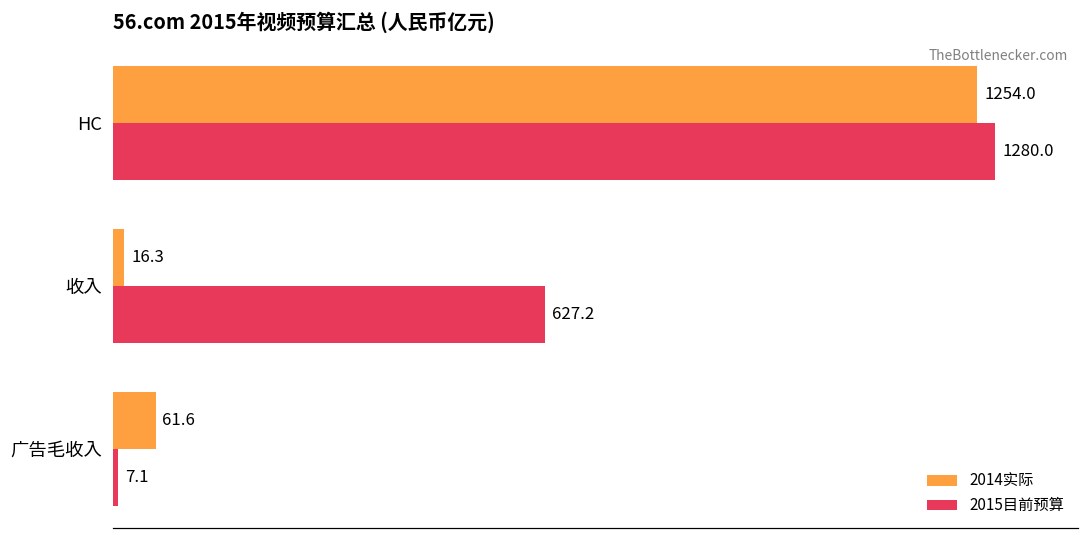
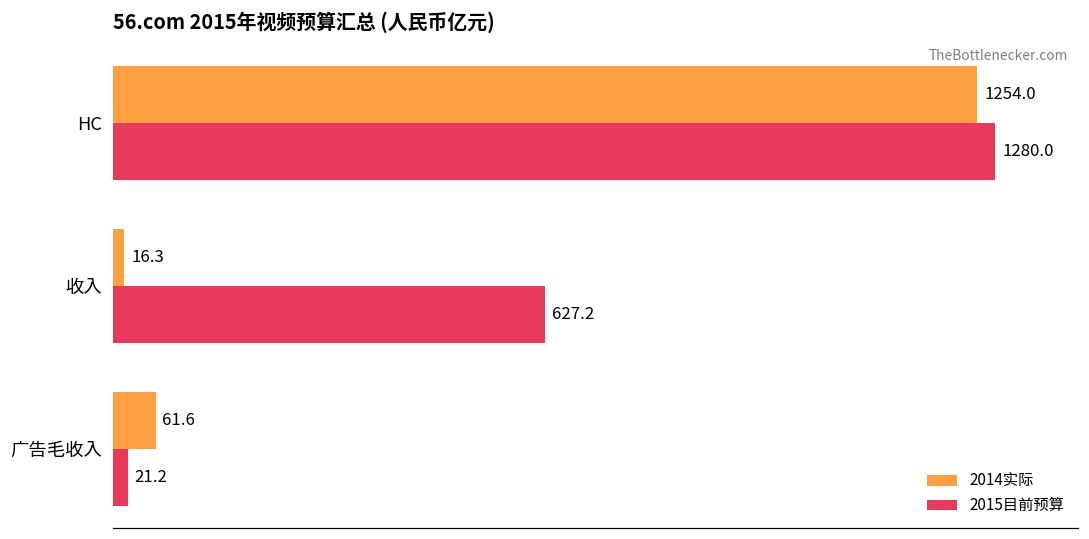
  {
    "2014实际": {
      "HC": 1254.0,
      "收入": 16.3,
      "广告毛收入": 61.6
    },
    "2015目前预算": {
      "HC": 1280.0,
      "收入": 627.2,
-     "广告毛收入": 7.1
+     "广告毛收入": 21.2
    }
  }
